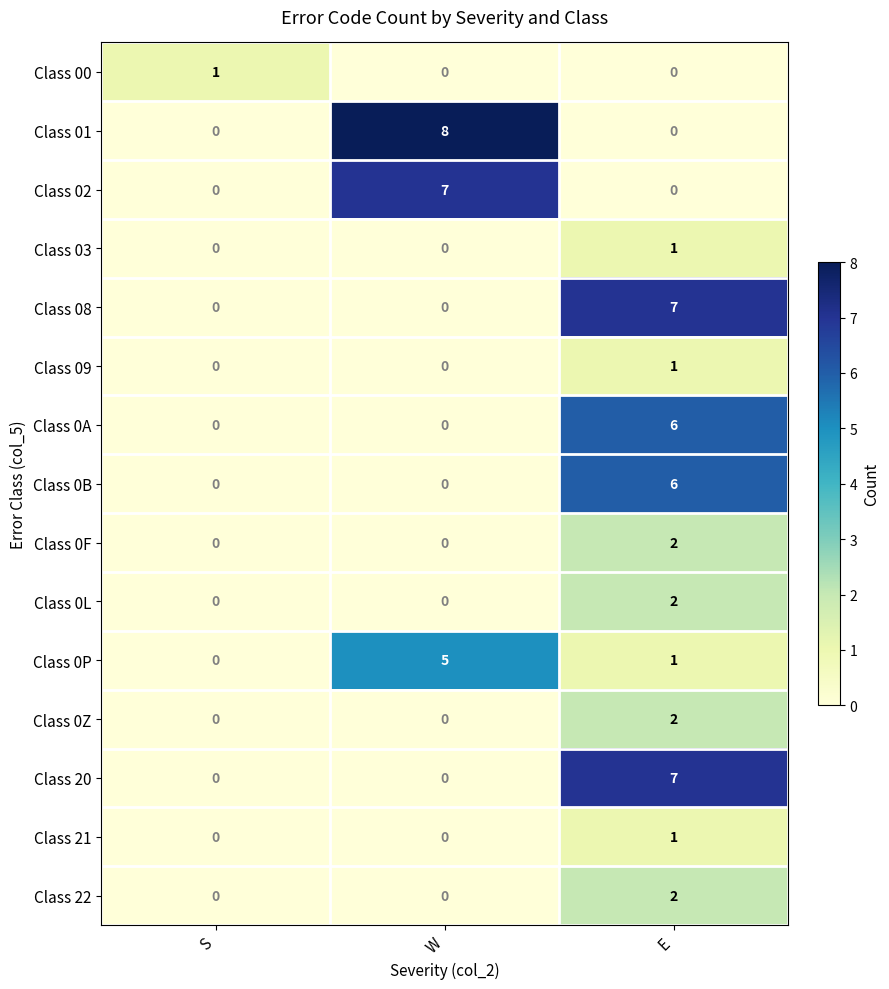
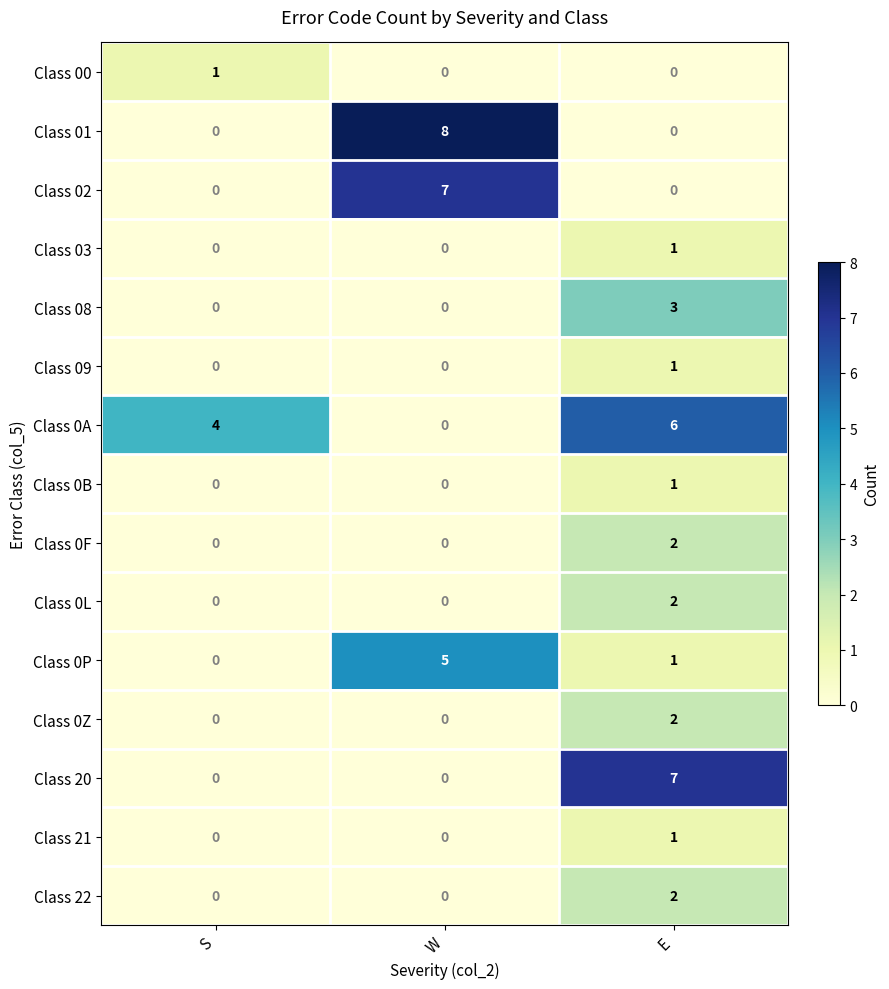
  {
    "Class 00": {
      "S": 1,
      "W": 0,
      "E": 0
    },
    "Class 01": {
      "S": 0,
      "W": 8,
      "E": 0
    },
    "Class 02": {
      "S": 0,
      "W": 7,
      "E": 0
    },
    "Class 03": {
      "S": 0,
      "W": 0,
      "E": 1
    },
    "Class 08": {
      "S": 0,
      "W": 0,
-     "E": 7
+     "E": 3
    },
    "Class 09": {
      "S": 0,
      "W": 0,
      "E": 1
    },
    "Class 0A": {
-     "S": 0,
+     "S": 4,
      "W": 0,
      "E": 6
    },
    "Class 0B": {
      "S": 0,
      "W": 0,
-     "E": 6
+     "E": 1
    },
    "Class 0F": {
      "S": 0,
      "W": 0,
      "E": 2
    },
    "Class 0L": {
      "S": 0,
      "W": 0,
      "E": 2
    },
    "Class 0P": {
      "S": 0,
      "W": 5,
      "E": 1
    },
    "Class 0Z": {
      "S": 0,
      "W": 0,
      "E": 2
    },
    "Class 20": {
      "S": 0,
      "W": 0,
      "E": 7
    },
    "Class 21": {
      "S": 0,
      "W": 0,
      "E": 1
    },
    "Class 22": {
      "S": 0,
      "W": 0,
      "E": 2
    }
  }
